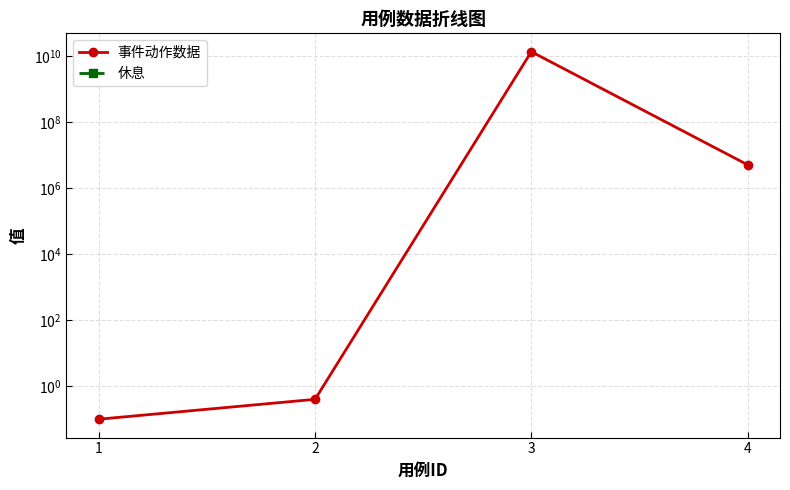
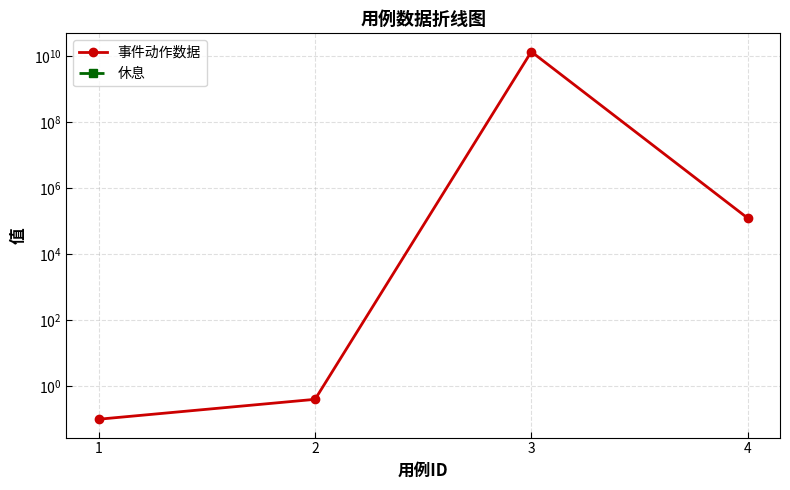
  {
    "事件动作数据": {
      "1": 0.10,
      "2": 0.4,
      "3": 13000000000,
-     "4": 5000000
+     "4": 120000
    }
  }
